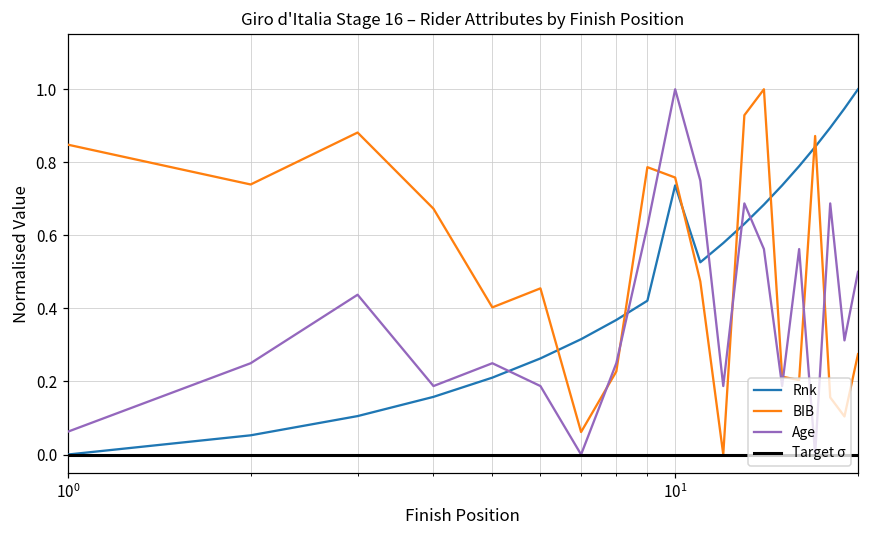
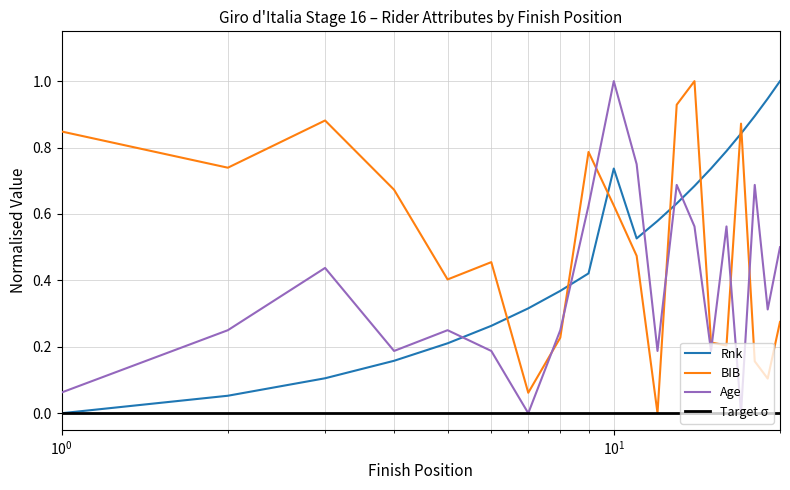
  {
    "Rnk": {
      "10^1": 0.74
    },
    "BIB": {
      "10^0": 0.85,
-     "10^1": 0.76
+     "10^1": 0.63
    },
    "Age": {
      "10^0": 0.06,
      "10^1": 1.00
    },
    "Target σ": {
      "10^1": 0.00
    }
  }
